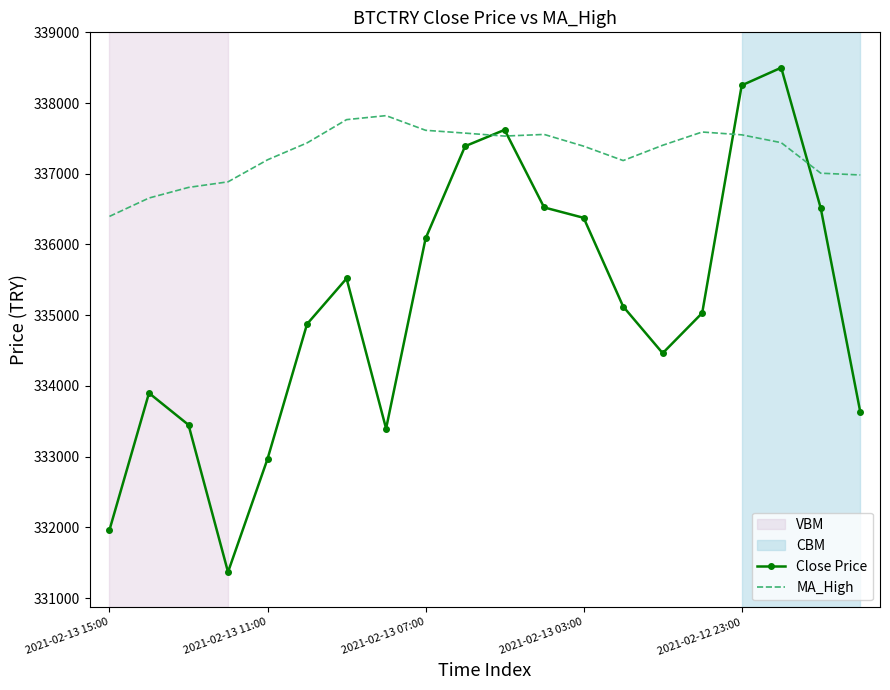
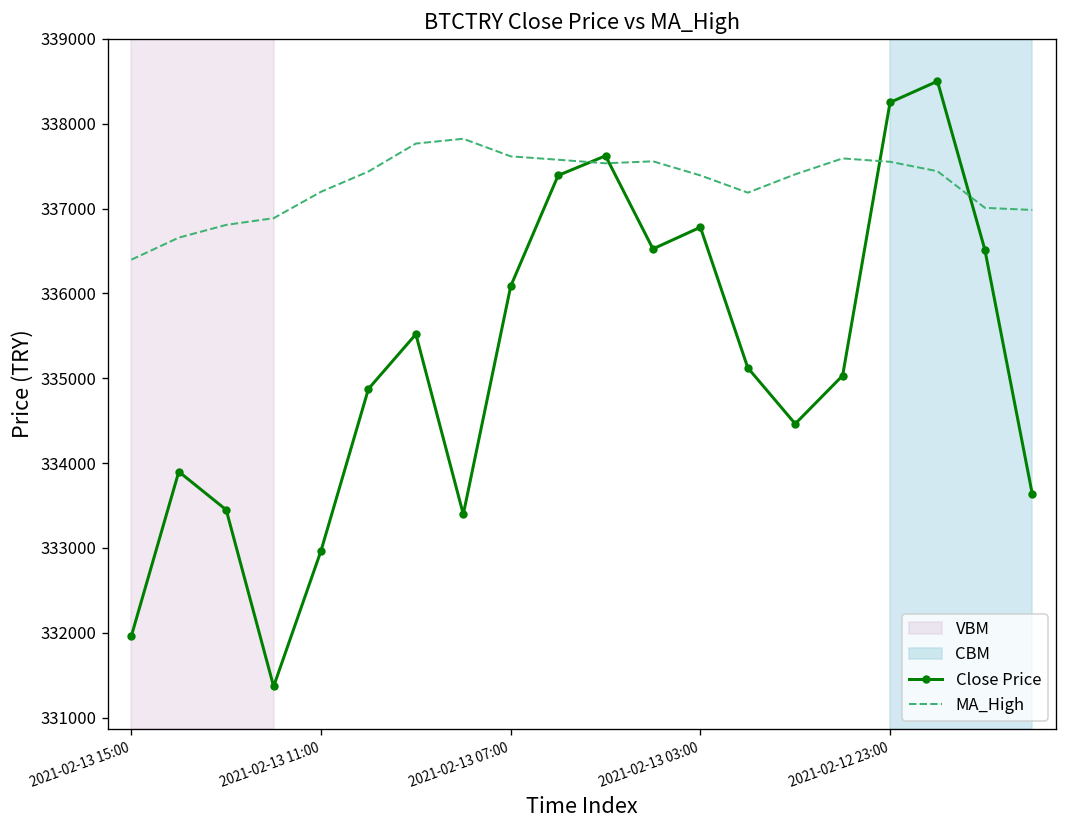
  {
    "Close Price": {
      "2021-02-13 15:00": 332000,
      "2021-02-13 11:00": 333000,
      "2021-02-13 07:00": 336100,
-     "2021-02-13 03:00": 336400,
+     "2021-02-13 03:00": 336800,
      "2021-02-12 23:00": 338300
    },
    "MA_High": {
      "2021-02-13 15:00": 336400,
      "2021-02-13 11:00": 337200,
      "2021-02-13 07:00": 337600,
      "2021-02-13 03:00": 337400,
      "2021-02-12 23:00": 337600
    }
  }
